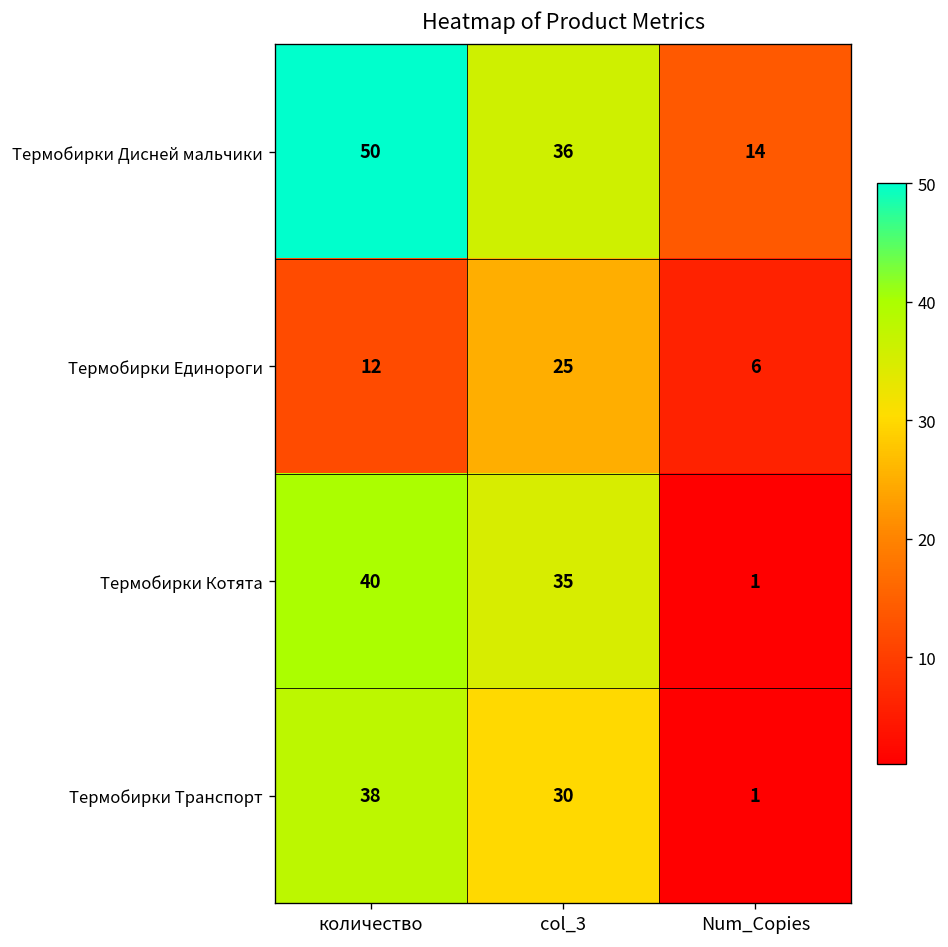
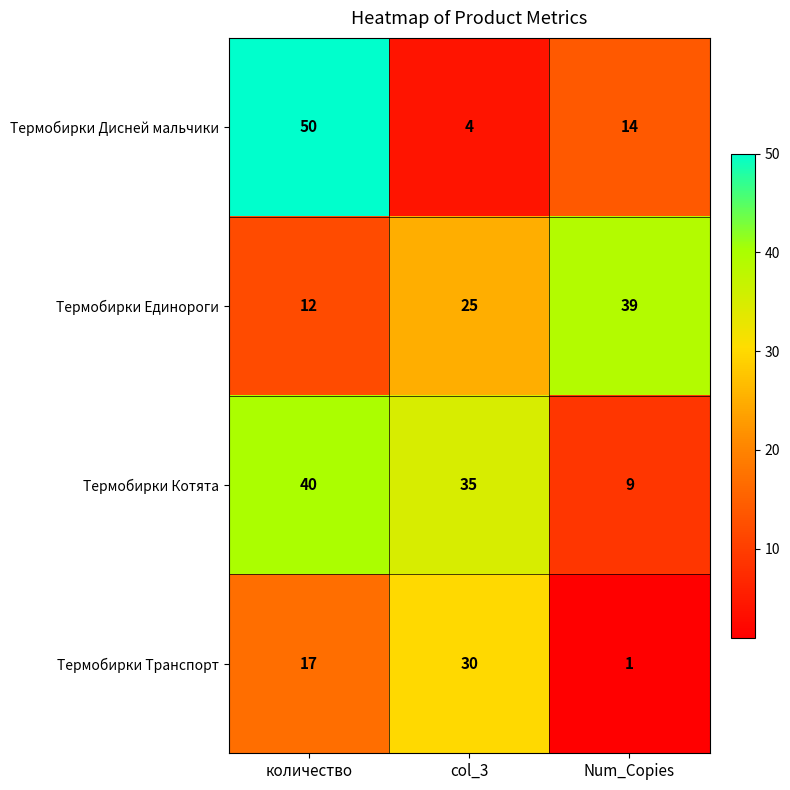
  {
    "Термобирки Дисней мальчики": {
      "количество": 50,
-     "col_3": 36,
+     "col_3": 4,
      "Num_Copies": 14
    },
    "Термобирки Единороги": {
      "количество": 12,
      "col_3": 25,
-     "Num_Copies": 6
+     "Num_Copies": 39
    },
    "Термобирки Котята": {
      "количество": 40,
      "col_3": 35,
-     "Num_Copies": 1
+     "Num_Copies": 9
    },
    "Термобирки Транспорт": {
-     "количество": 38,
+     "количество": 17,
      "col_3": 30,
      "Num_Copies": 1
    }
  }
